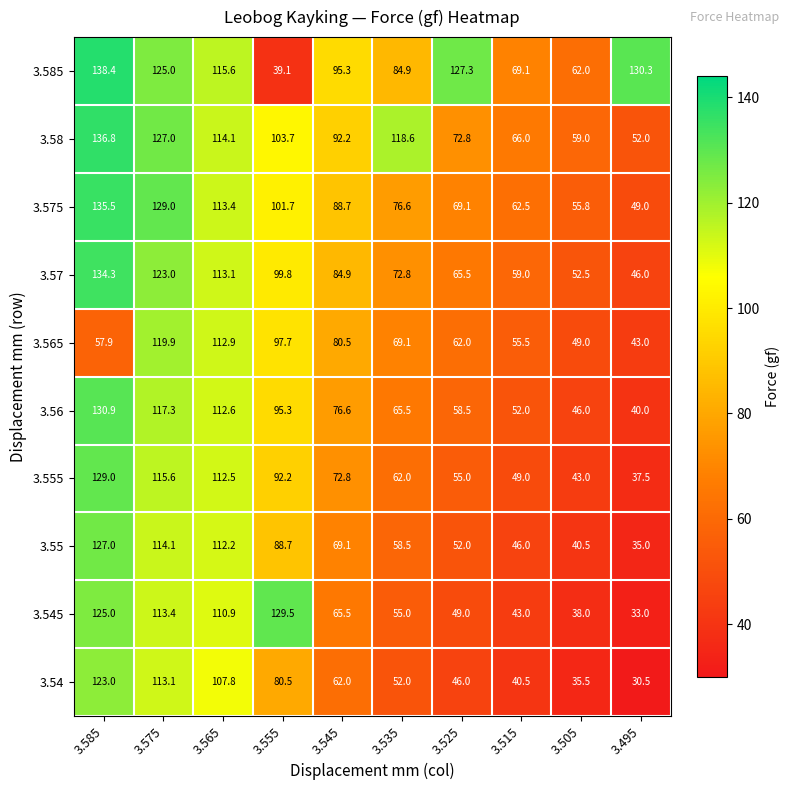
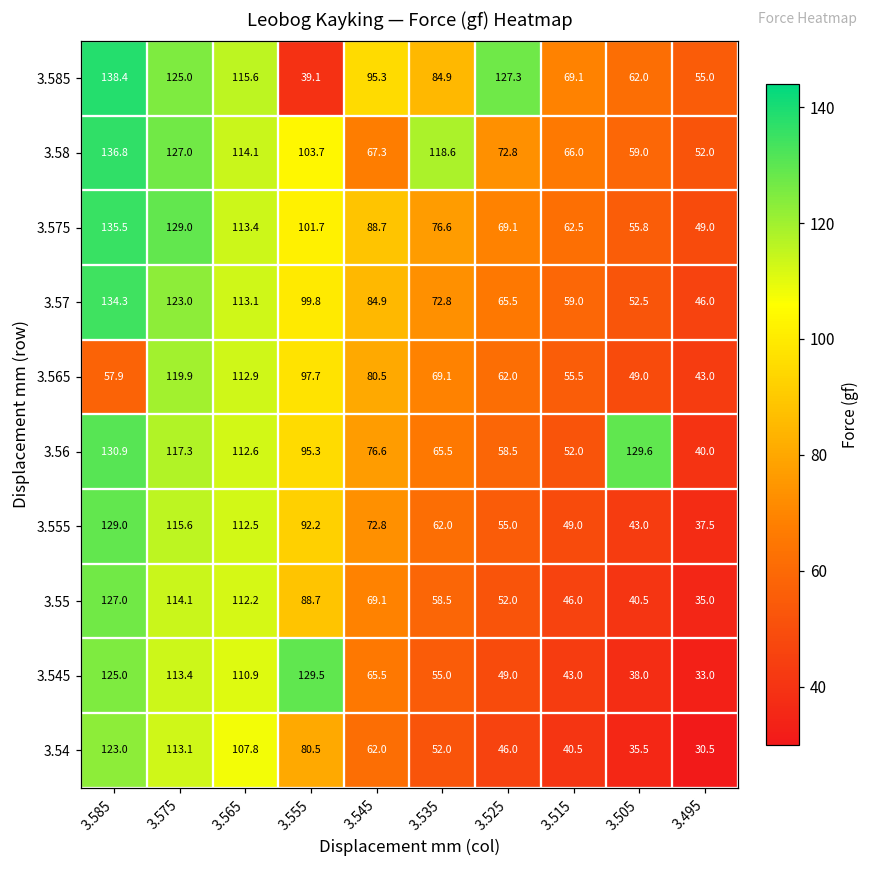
  {
    "3.585": {
      "3.585": 138.4,
      "3.575": 125.0,
      "3.565": 115.6,
      "3.555": 39.1,
      "3.545": 95.3,
      "3.535": 84.9,
      "3.525": 127.3,
      "3.515": 69.1,
      "3.505": 62.0,
-     "3.495": 130.3
+     "3.495": 55.0
    },
    "3.58": {
      "3.585": 136.8,
      "3.575": 127.0,
      "3.565": 114.1,
      "3.555": 103.7,
-     "3.545": 92.2,
+     "3.545": 67.3,
      "3.535": 118.6,
      "3.525": 72.8,
      "3.515": 66.0,
      "3.505": 59.0,
      "3.495": 52.0
    },
    "3.575": {
      "3.585": 135.5,
      "3.575": 129.0,
      "3.565": 113.4,
      "3.555": 101.7,
      "3.545": 88.7,
      "3.535": 76.6,
      "3.525": 69.1,
      "3.515": 62.5,
      "3.505": 55.8,
      "3.495": 49.0
    },
    "3.57": {
      "3.585": 134.3,
      "3.575": 123.0,
      "3.565": 113.1,
      "3.555": 99.8,
      "3.545": 84.9,
      "3.535": 72.8,
      "3.525": 65.5,
      "3.515": 59.0,
      "3.505": 52.5,
      "3.495": 46.0
    },
    "3.565": {
      "3.585": 57.9,
      "3.575": 119.9,
      "3.565": 112.9,
      "3.555": 97.7,
      "3.545": 80.5,
      "3.535": 69.1,
      "3.525": 62.0,
      "3.515": 55.5,
      "3.505": 49.0,
      "3.495": 43.0
    },
    "3.56": {
      "3.585": 130.9,
      "3.575": 117.3,
      "3.565": 112.6,
      "3.555": 95.3,
      "3.545": 76.6,
      "3.535": 65.5,
      "3.525": 58.5,
      "3.515": 52.0,
-     "3.505": 46.0,
+     "3.505": 129.6,
      "3.495": 40.0
    },
    "3.555": {
      "3.585": 129.0,
      "3.575": 115.6,
      "3.565": 112.5,
      "3.555": 92.2,
      "3.545": 72.8,
      "3.535": 62.0,
      "3.525": 55.0,
      "3.515": 49.0,
      "3.505": 43.0,
      "3.495": 37.5
    },
    "3.55": {
      "3.585": 127.0,
      "3.575": 114.1,
      "3.565": 112.2,
      "3.555": 88.7,
      "3.545": 69.1,
      "3.535": 58.5,
      "3.525": 52.0,
      "3.515": 46.0,
      "3.505": 40.5,
      "3.495": 35.0
    },
    "3.545": {
      "3.585": 125.0,
      "3.575": 113.4,
      "3.565": 110.9,
      "3.555": 129.5,
      "3.545": 65.5,
      "3.535": 55.0,
      "3.525": 49.0,
      "3.515": 43.0,
      "3.505": 38.0,
      "3.495": 33.0
    },
    "3.54": {
      "3.585": 123.0,
      "3.575": 113.1,
      "3.565": 107.8,
      "3.555": 80.5,
      "3.545": 62.0,
      "3.535": 52.0,
      "3.525": 46.0,
      "3.515": 40.5,
      "3.505": 35.5,
      "3.495": 30.5
    }
  }
